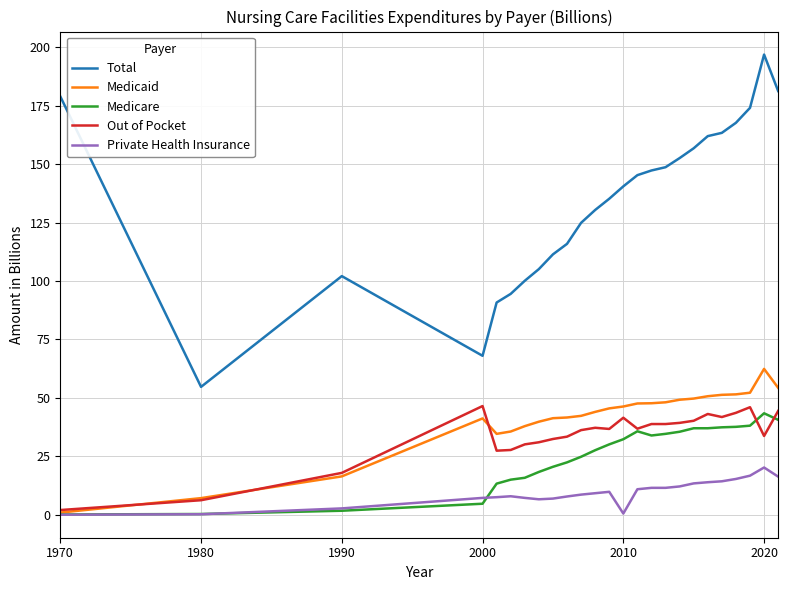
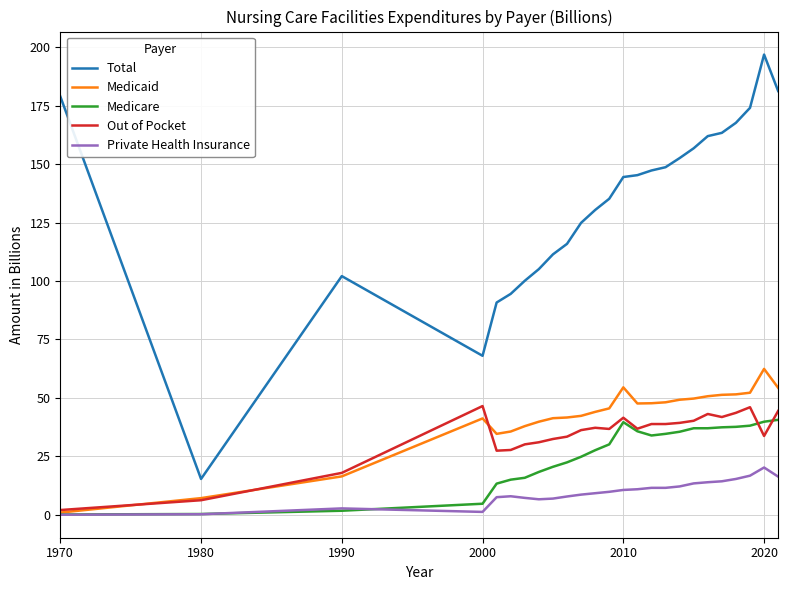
  {
    "Total": {
      "1970": 179,
-     "1980": 55,
+     "1980": 15,
      "1990": 102,
      "2000": 68,
-     "2010": 141,
+     "2010": 145,
      "2020": 197
    },
    "Medicaid": {
      "1990": 16,
      "2000": 41,
-     "2010": 46,
+     "2010": 55,
      "2020": 62
    },
    "Medicare": {
      "2000": 5,
-     "2010": 32,
-     "2020": 43
+     "2010": 40,
+     "2020": 40
    },
    "Out of Pocket": {
      "1970": 2,
      "1990": 18,
      "2000": 47,
      "2010": 42,
      "2020": 34
    },
    "Private Health Insurance": {
-     "2000": 7,
-     "2010": 1,
+     "2000": 1,
+     "2010": 11,
      "2020": 20
    }
  }
